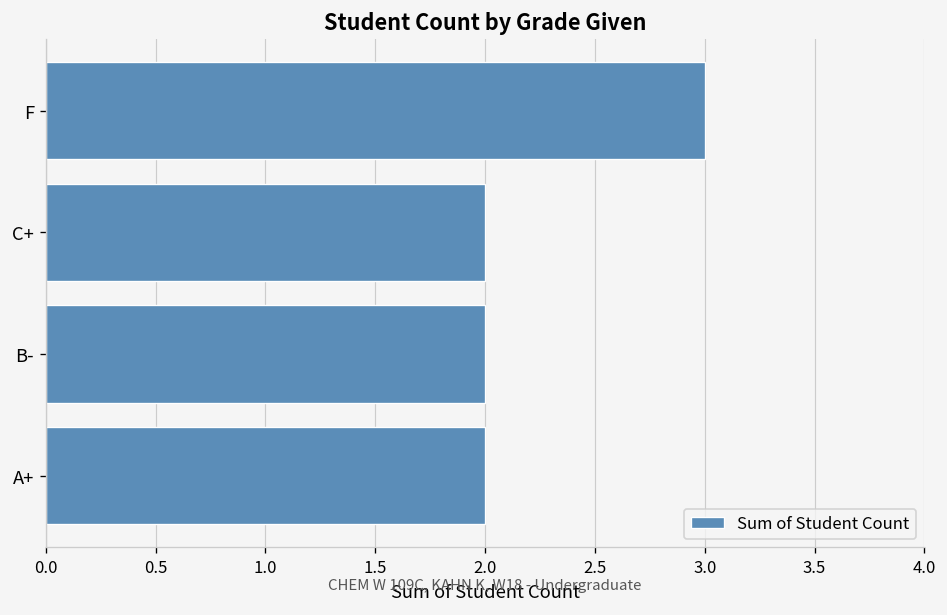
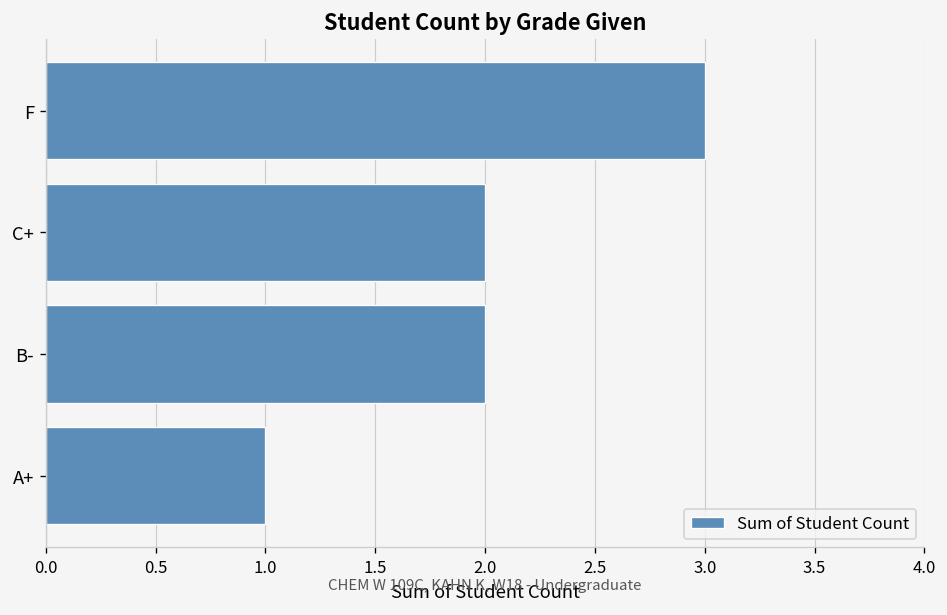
  {
    "F": 3,
    "C+": 2,
    "B-": 2,
-   "A+": 2
+   "A+": 1
  }
